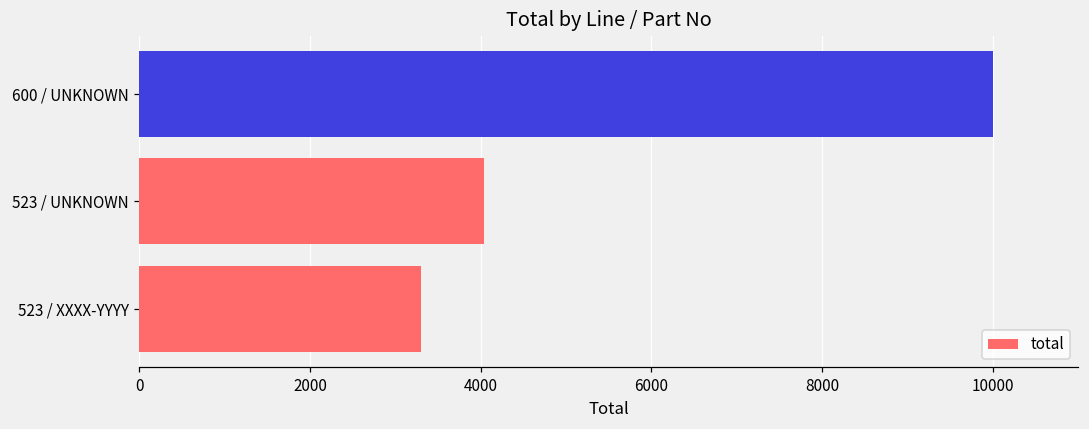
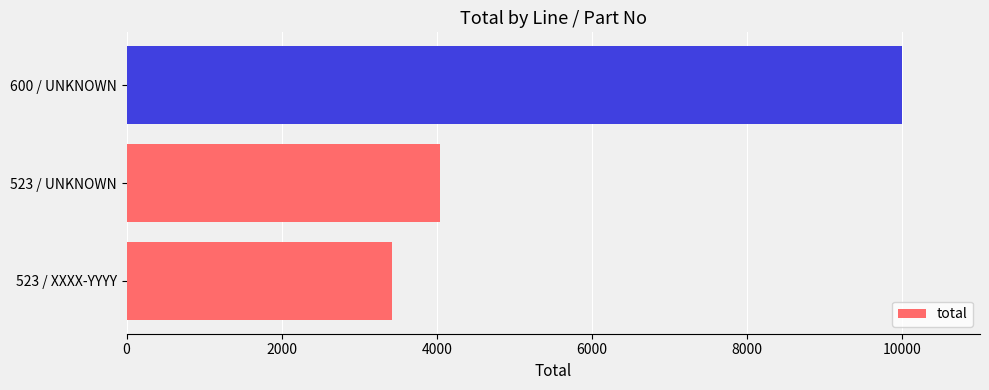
  {
    "600 / UNKNOWN": 10000,
    "523 / UNKNOWN": 4000,
-   "523 / XXXX-YYYY": 3300
+   "523 / XXXX-YYYY": 3400
  }
